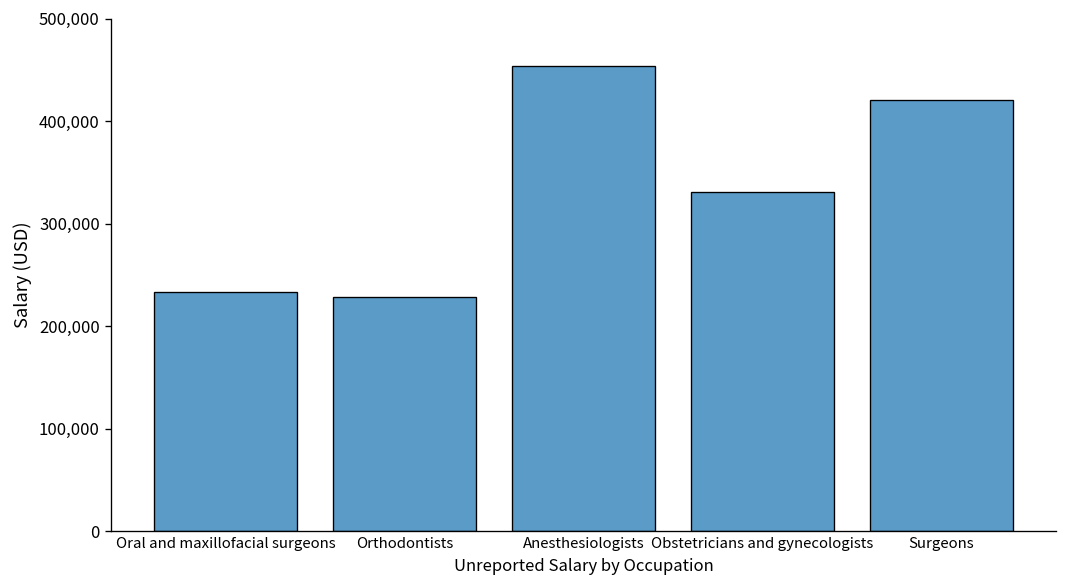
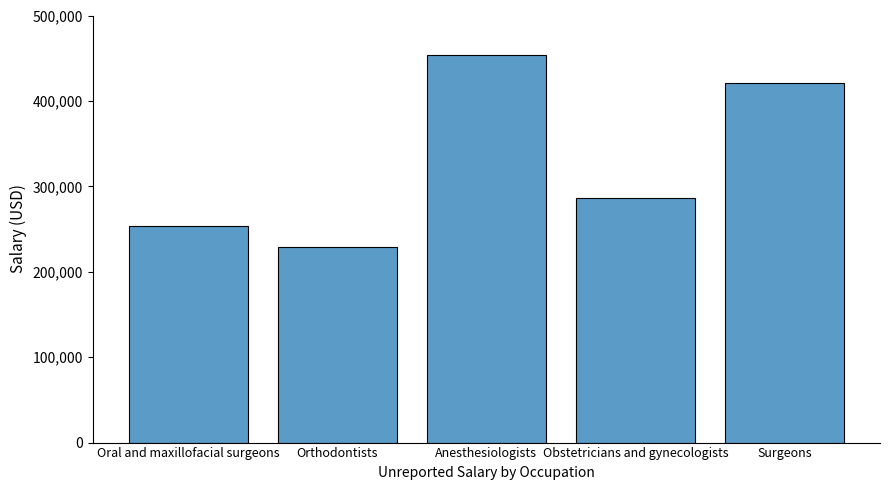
  {
-   "Oral and maxillofacial surgeons": "230,000",
+   "Oral and maxillofacial surgeons": "250,000",
    "Orthodontists": "230,000",
    "Anesthesiologists": "450,000",
-   "Obstetricians and gynecologists": "330,000",
+   "Obstetricians and gynecologists": "290,000",
    "Surgeons": "420,000"
  }
